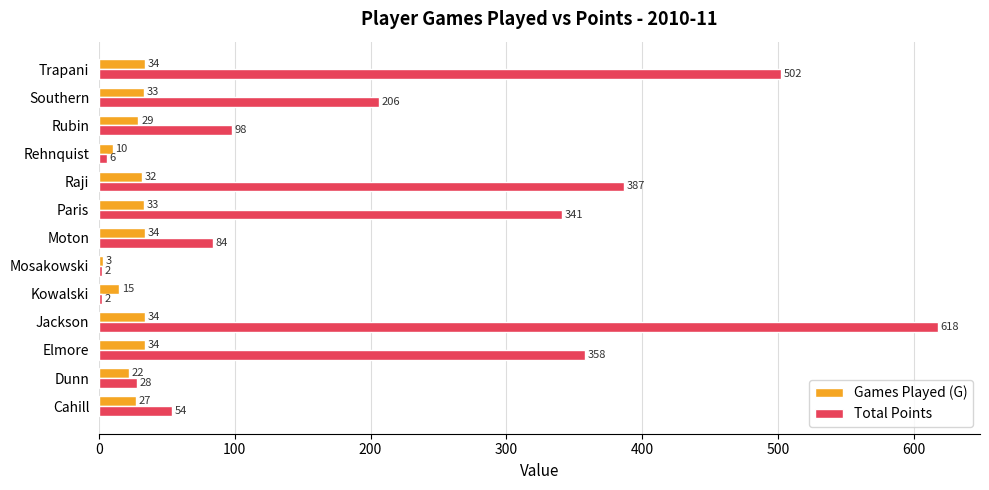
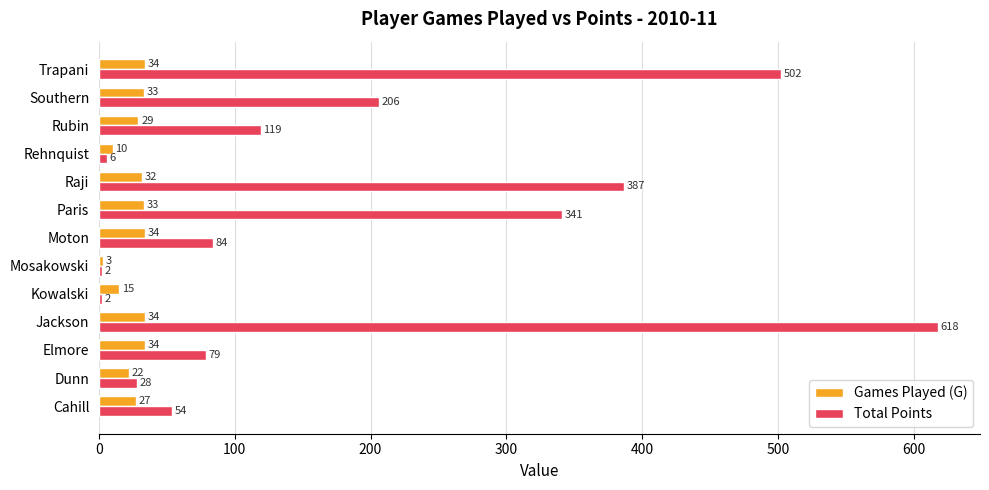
  {
    "Games Played (G)": {
      "Trapani": 34,
      "Southern": 33,
      "Rubin": 29,
      "Rehnquist": 10,
      "Raji": 32,
      "Paris": 33,
      "Moton": 34,
      "Mosakowski": 3,
      "Kowalski": 15,
      "Jackson": 34,
      "Elmore": 34,
      "Dunn": 22,
      "Cahill": 27
    },
    "Total Points": {
      "Trapani": 502,
      "Southern": 206,
-     "Rubin": 98,
+     "Rubin": 119,
      "Rehnquist": 6,
      "Raji": 387,
      "Paris": 341,
      "Moton": 84,
      "Mosakowski": 2,
      "Kowalski": 2,
      "Jackson": 618,
-     "Elmore": 358,
+     "Elmore": 79,
      "Dunn": 28,
      "Cahill": 54
    }
  }
